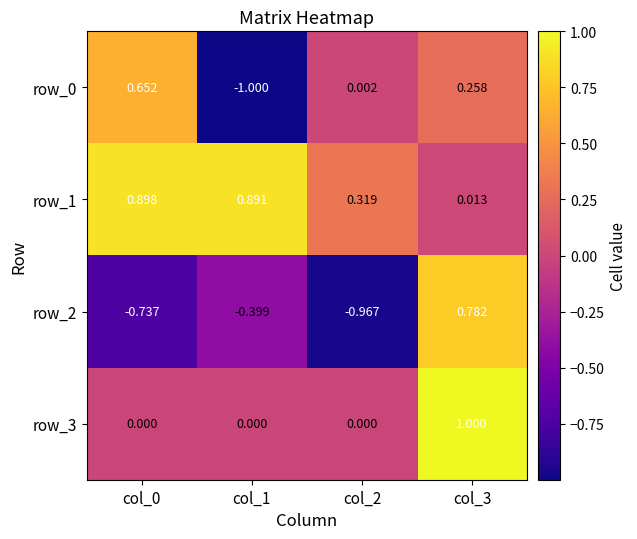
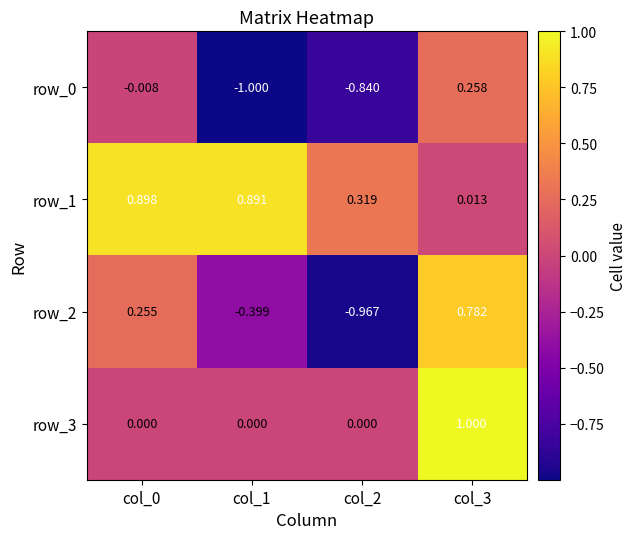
  {
    "row_0": {
-     "col_0": 0.652,
+     "col_0": -0.008,
      "col_1": -1.000,
-     "col_2": 0.002,
+     "col_2": -0.840,
      "col_3": 0.258
    },
    "row_1": {
      "col_0": 0.898,
      "col_1": 0.891,
      "col_2": 0.319,
      "col_3": 0.013
    },
    "row_2": {
-     "col_0": -0.737,
+     "col_0": 0.255,
      "col_1": -0.399,
      "col_2": -0.967,
      "col_3": 0.782
    },
    "row_3": {
      "col_0": 0.000,
      "col_1": 0.000,
      "col_2": 0.000,
      "col_3": 1.000
    }
  }
